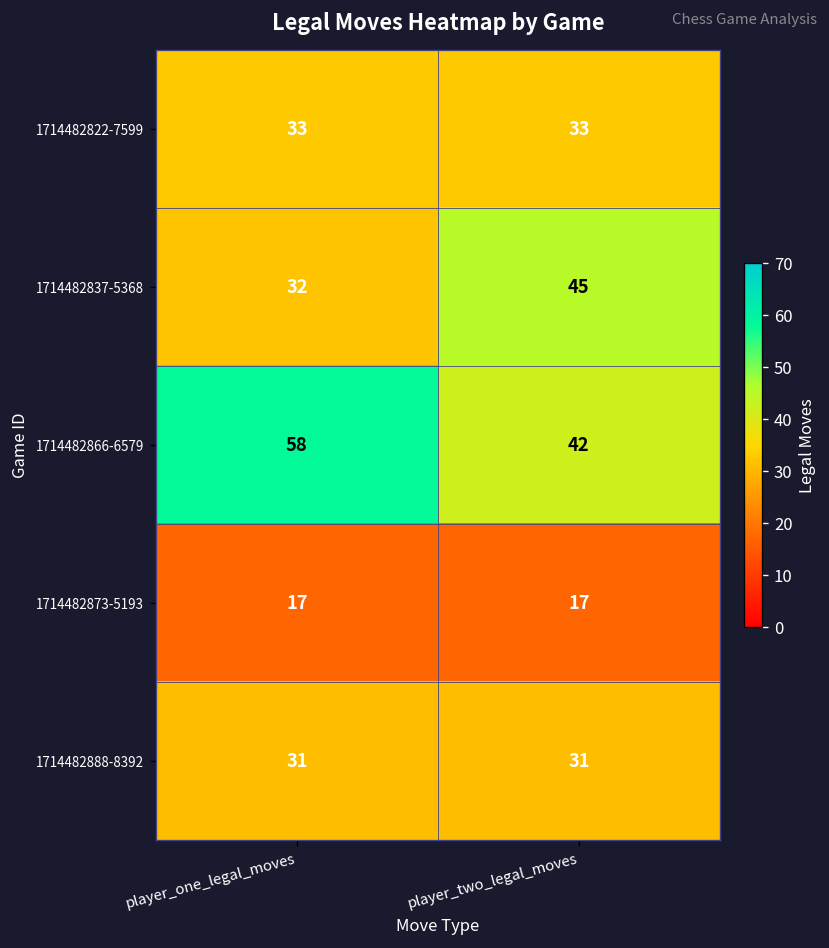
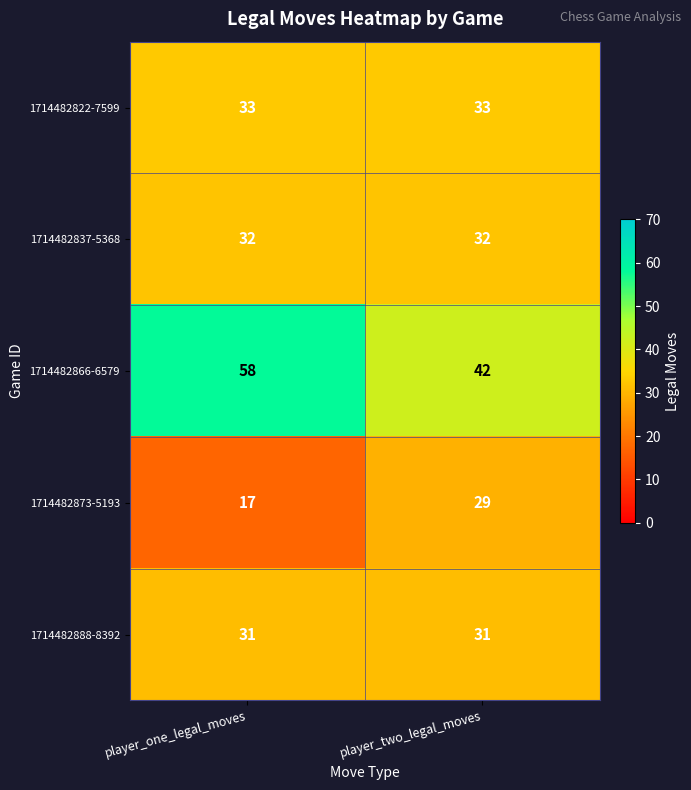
  {
    "1714482822-7599": {
      "player_one_legal_moves": 33,
      "player_two_legal_moves": 33
    },
    "1714482837-5368": {
      "player_one_legal_moves": 32,
-     "player_two_legal_moves": 45
+     "player_two_legal_moves": 32
    },
    "1714482866-6579": {
      "player_one_legal_moves": 58,
      "player_two_legal_moves": 42
    },
    "1714482873-5193": {
      "player_one_legal_moves": 17,
-     "player_two_legal_moves": 17
+     "player_two_legal_moves": 29
    },
    "1714482888-8392": {
      "player_one_legal_moves": 31,
      "player_two_legal_moves": 31
    }
  }
